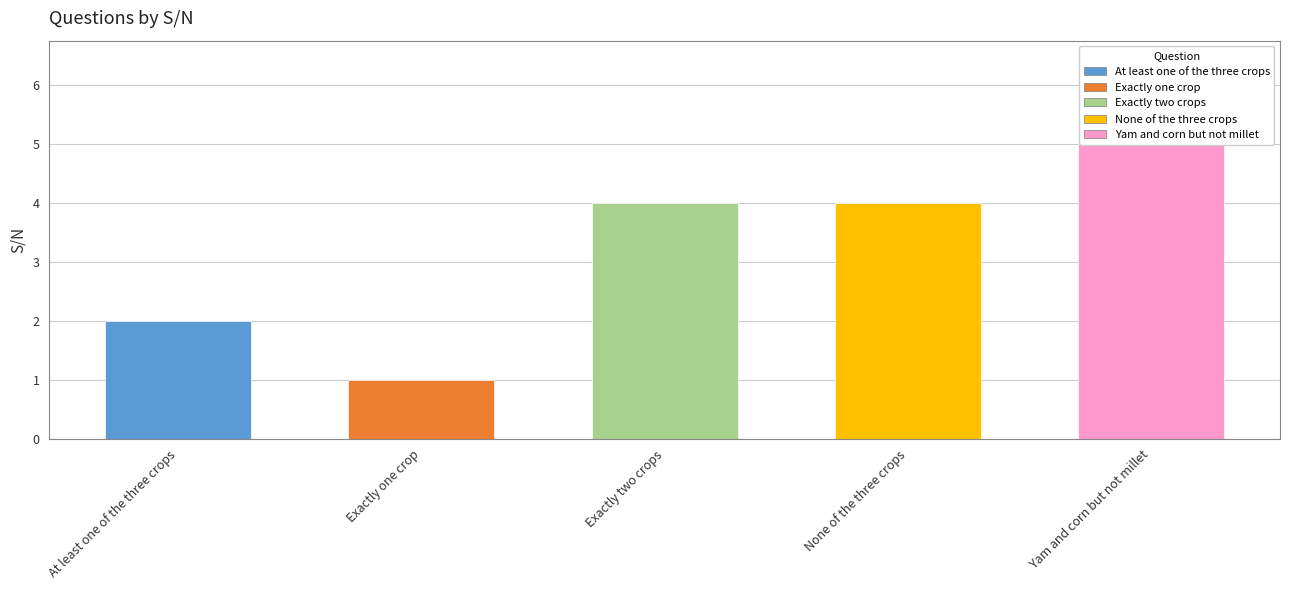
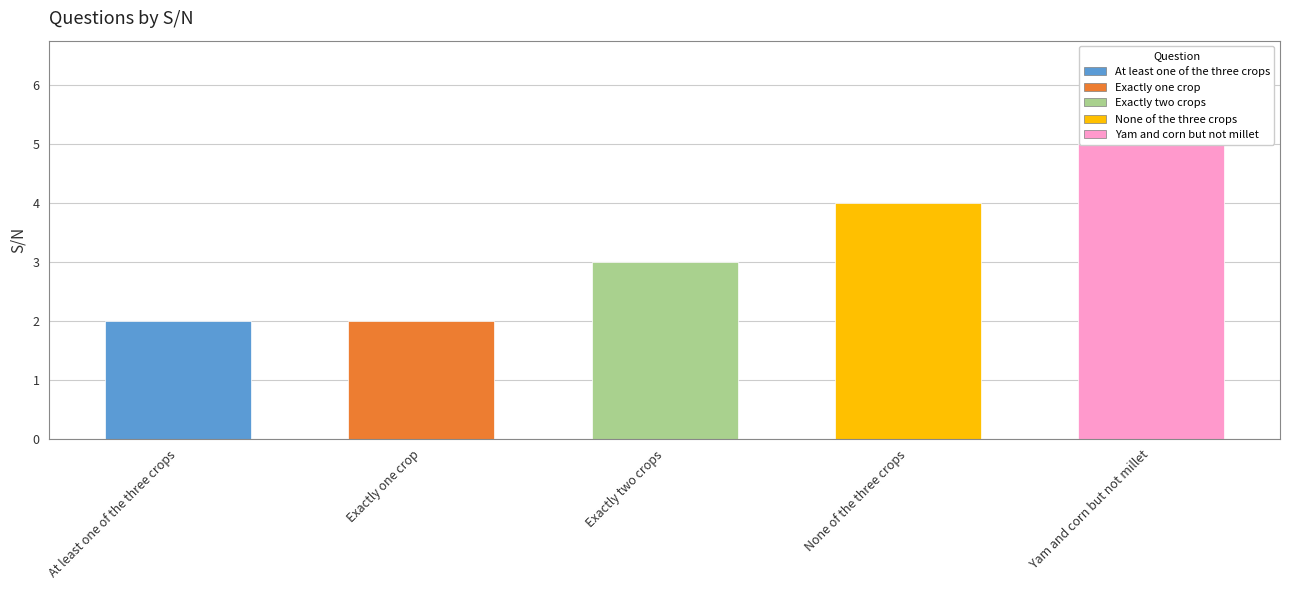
  {
    "At least one of the three crops": 2,
-   "Exactly one crop": 1,
-   "Exactly two crops": 4,
+   "Exactly one crop": 2,
+   "Exactly two crops": 3,
    "None of the three crops": 4
  }
